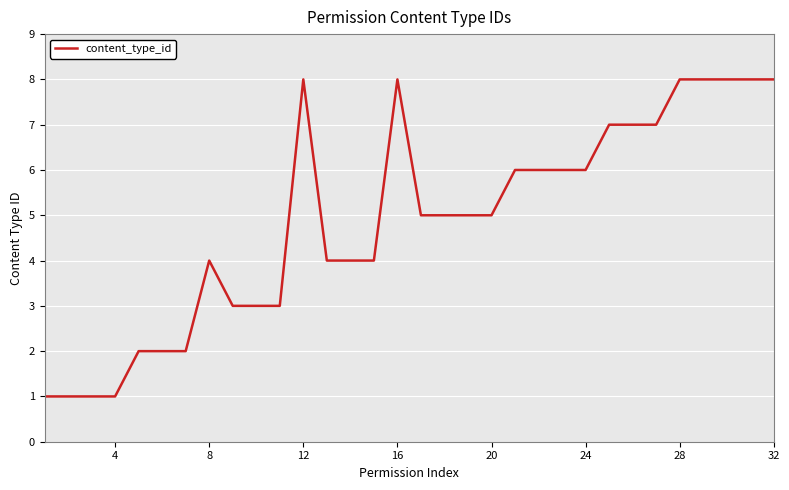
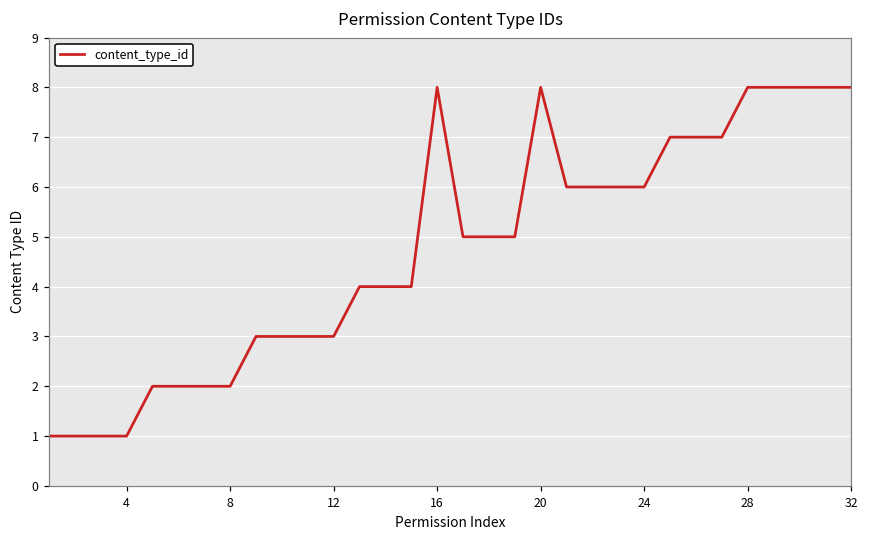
  {
    "4": 1,
-   "8": 4,
-   "12": 8,
+   "8": 2,
+   "12": 3,
    "16": 8,
-   "20": 5,
+   "20": 8,
    "24": 6,
    "28": 8,
    "32": 8
  }
